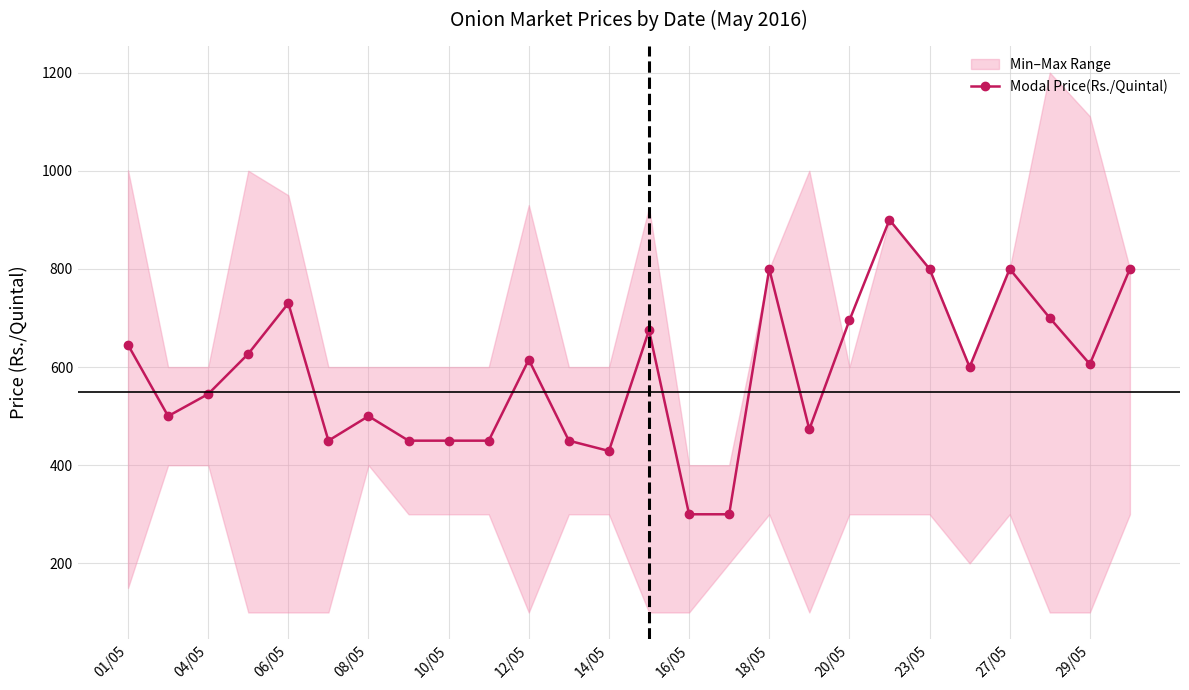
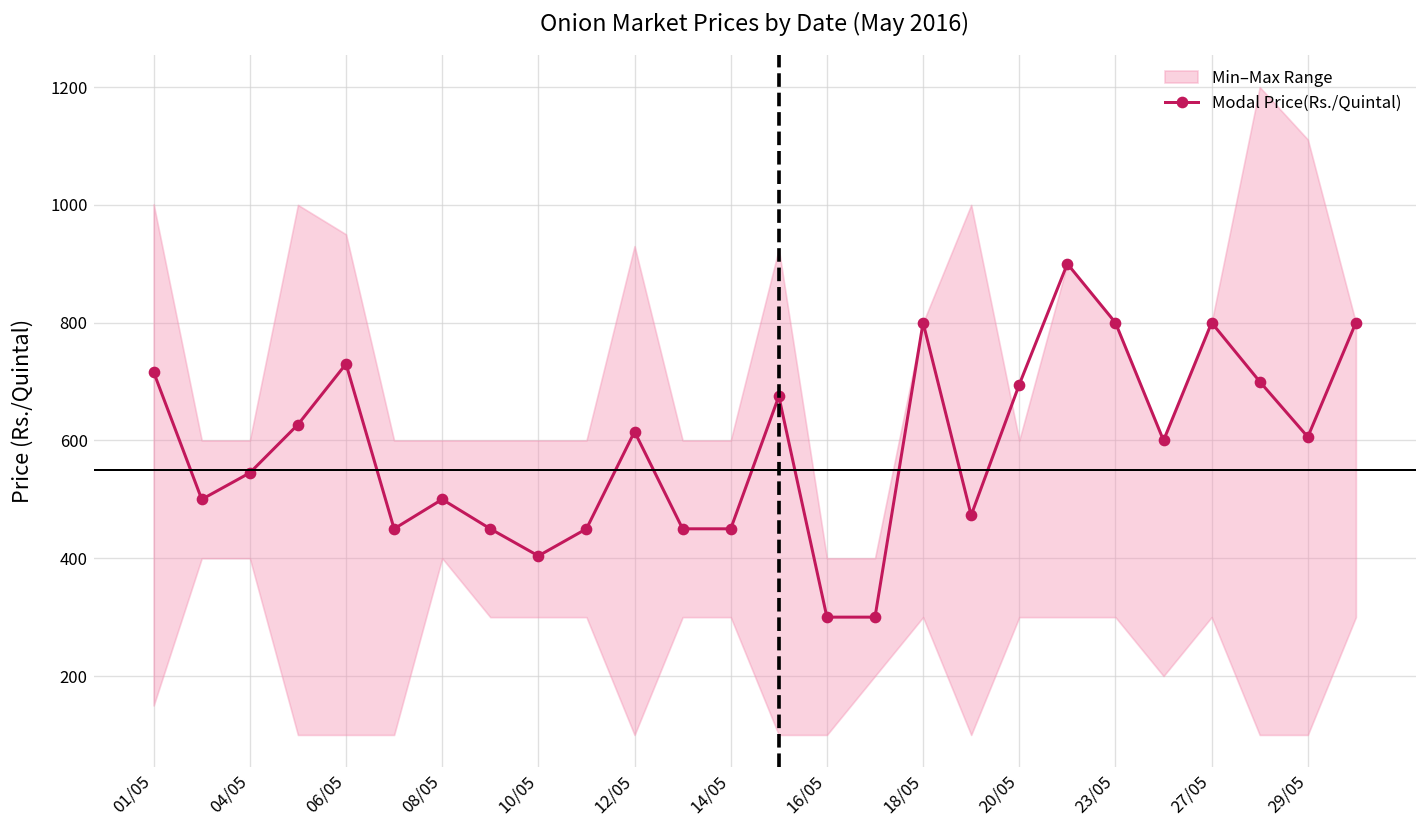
  {
    "Modal Price(Rs./Quintal)": {
-     "01/05": 650,
+     "01/05": 720,
      "04/05": 550,
      "06/05": 730,
      "08/05": 500,
-     "10/05": 450,
+     "10/05": 400,
      "12/05": 620,
-     "14/05": 430,
+     "14/05": 450,
      "16/05": 300,
      "20/05": 700,
      "29/05": 610
    }
  }
